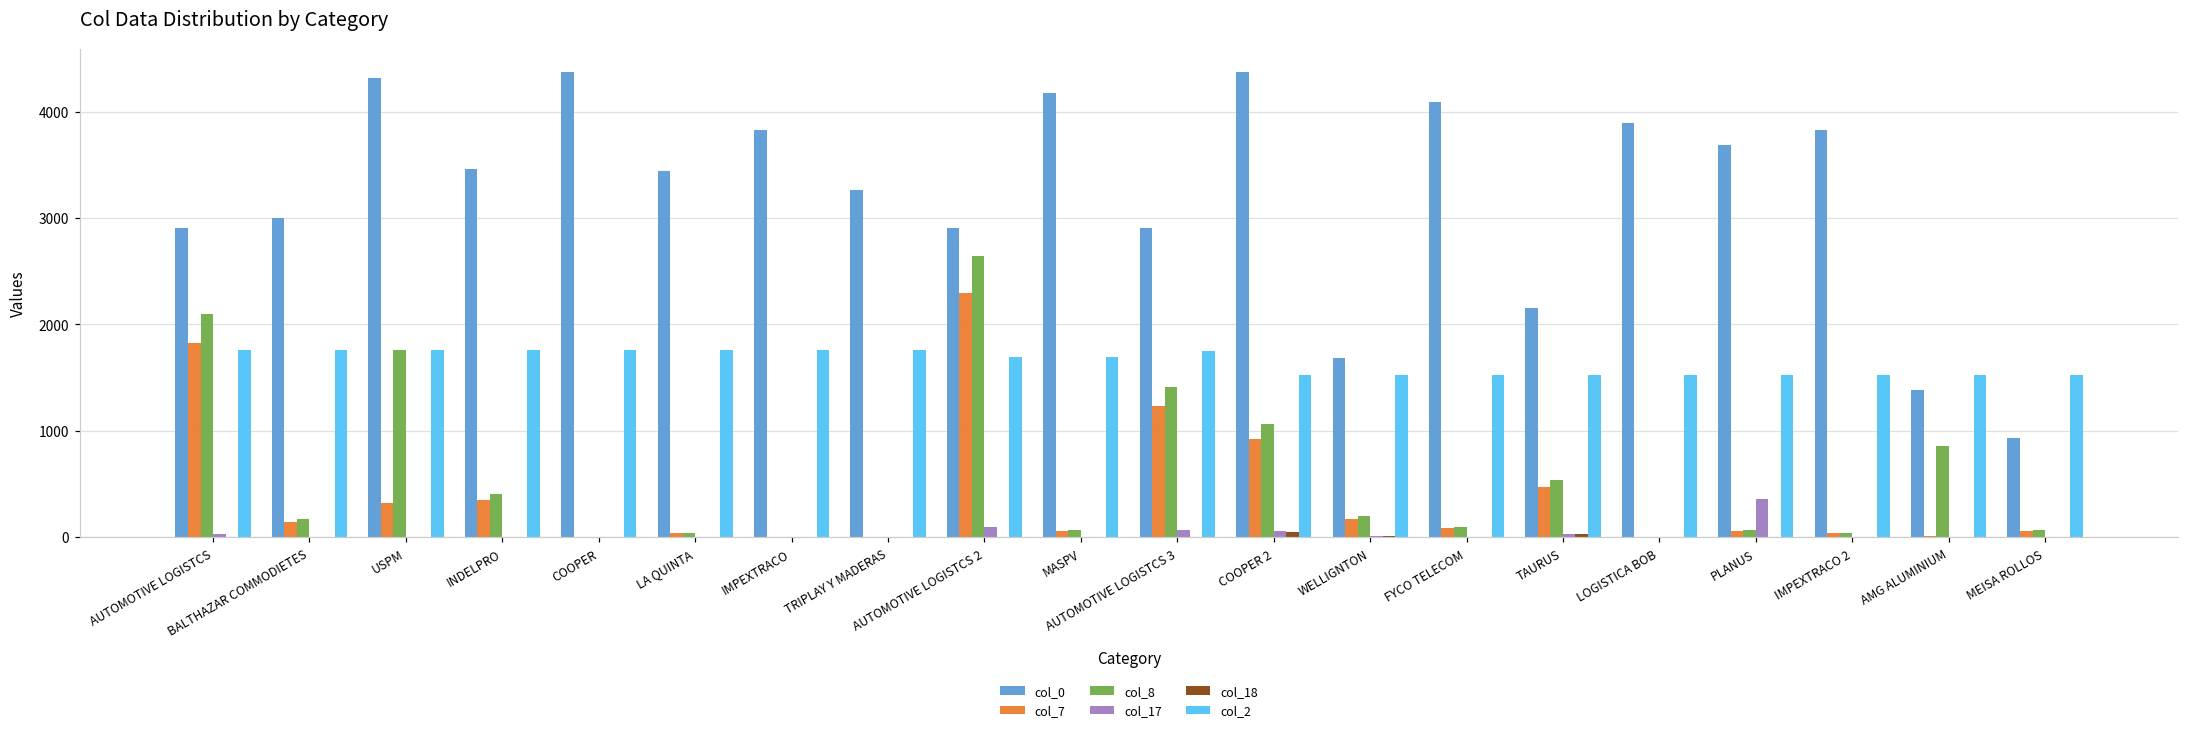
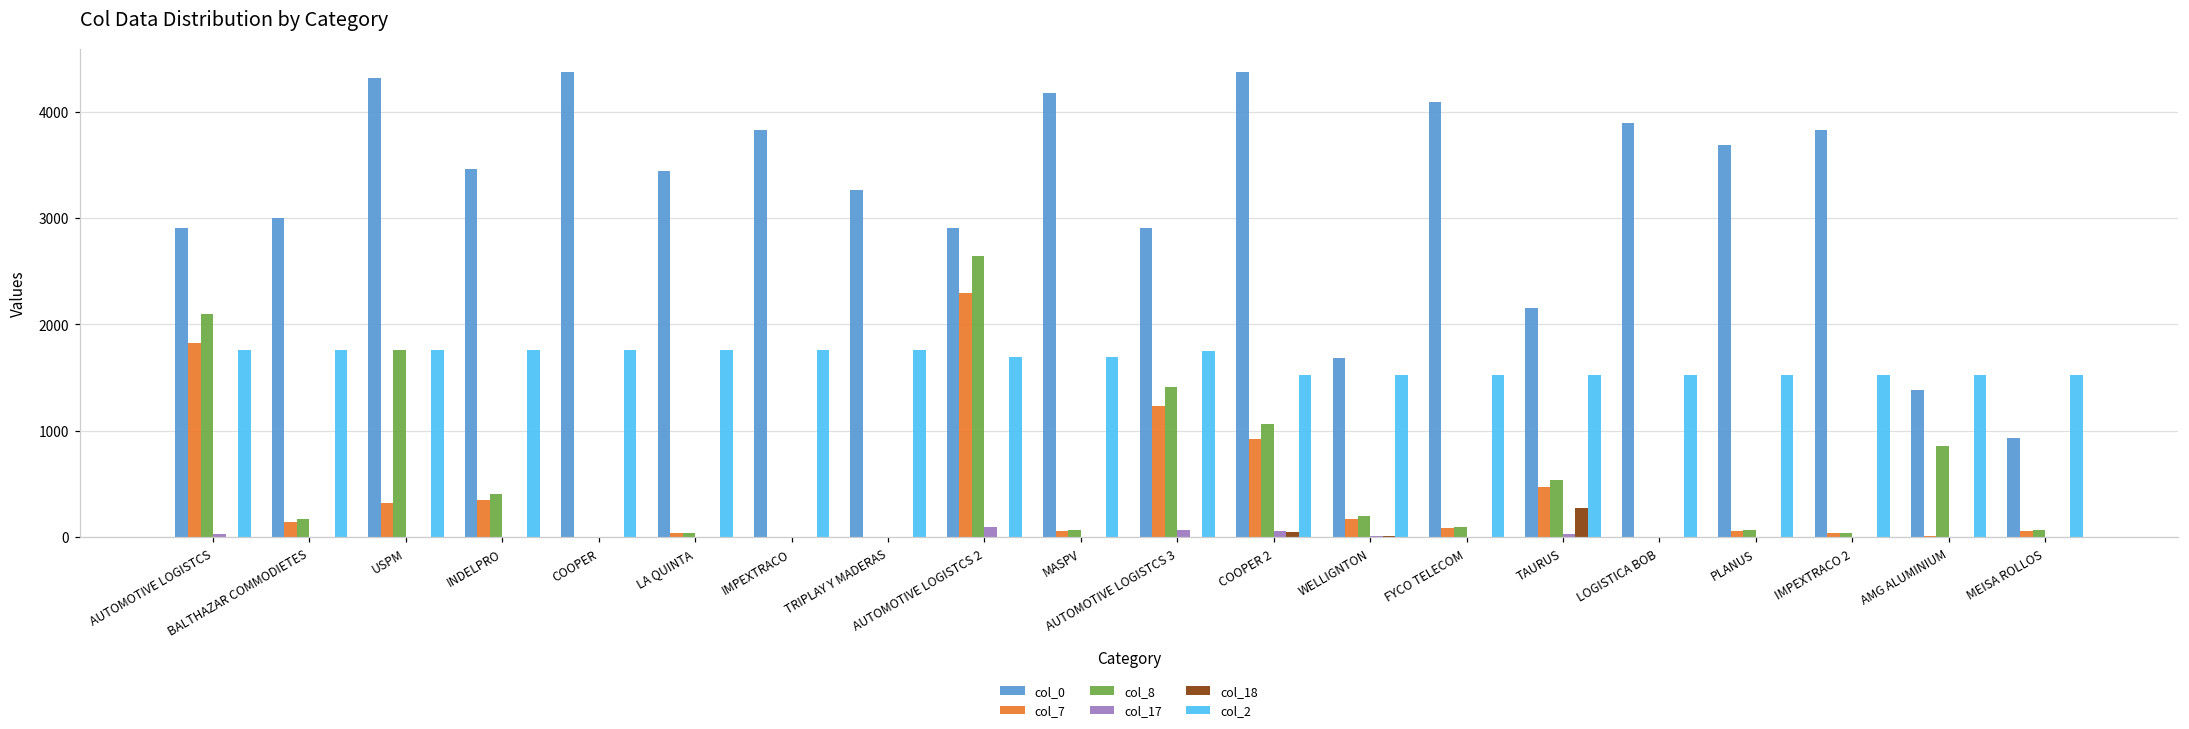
  {
    "col_7": {
      "AUTOMOTIVE LOGISTCS": 1800,
      "BALTHAZAR COMMODIETES": 100,
      "USPM": 300,
      "INDELPRO": 400,
      "COOPER": 0,
      "LA QUINTA": 0,
      "IMPEXTRACO": 0,
      "TRIPLAY Y MADERAS": 0,
      "AUTOMOTIVE LOGISTCS 2": 2300,
      "MASPV": 100,
      "AUTOMOTIVE LOGISTCS 3": 1200,
      "COOPER 2": 900,
      "WELLIGNTON": 200,
      "FYCO TELECOM": 100,
      "TAURUS": 500,
      "LOGISTICA BOB": 0,
      "PLANUS": 100,
      "IMPEXTRACO 2": 0,
      "MEISA ROLLOS": 100
    },
    "col_8": {
      "AUTOMOTIVE LOGISTCS": 2100,
      "BALTHAZAR COMMODIETES": 200,
      "USPM": 1800,
      "INDELPRO": 400,
      "COOPER": 0,
      "LA QUINTA": 0,
      "IMPEXTRACO": 0,
      "TRIPLAY Y MADERAS": 0,
      "AUTOMOTIVE LOGISTCS 2": 2600,
      "MASPV": 100,
      "AUTOMOTIVE LOGISTCS 3": 1400,
      "COOPER 2": 1100,
      "WELLIGNTON": 200,
      "FYCO TELECOM": 100,
      "TAURUS": 500,
      "LOGISTICA BOB": 0,
      "PLANUS": 100,
      "IMPEXTRACO 2": 0,
      "AMG ALUMINIUM": 900,
      "MEISA ROLLOS": 100
    },
    "col_17": {
      "AUTOMOTIVE LOGISTCS": 0,
      "COOPER": 0,
      "IMPEXTRACO": 0,
      "TRIPLAY Y MADERAS": 0,
      "AUTOMOTIVE LOGISTCS 2": 100,
      "AUTOMOTIVE LOGISTCS 3": 100,
      "COOPER 2": 100,
      "TAURUS": 0,
      "LOGISTICA BOB": 0,
-     "PLANUS": 400
+     "PLANUS": 0
    },
    "col_18": {
      "AUTOMOTIVE LOGISTCS": 0,
      "BALTHAZAR COMMODIETES": 0,
      "USPM": 0,
      "INDELPRO": 0,
      "COOPER": 0,
      "LA QUINTA": 0,
      "IMPEXTRACO": 0,
      "TRIPLAY Y MADERAS": 0,
      "AUTOMOTIVE LOGISTCS 2": 0,
      "MASPV": 0,
      "AUTOMOTIVE LOGISTCS 3": 0,
      "COOPER 2": 0,
-     "TAURUS": 0,
+     "TAURUS": 300,
      "LOGISTICA BOB": 0
    }
  }
